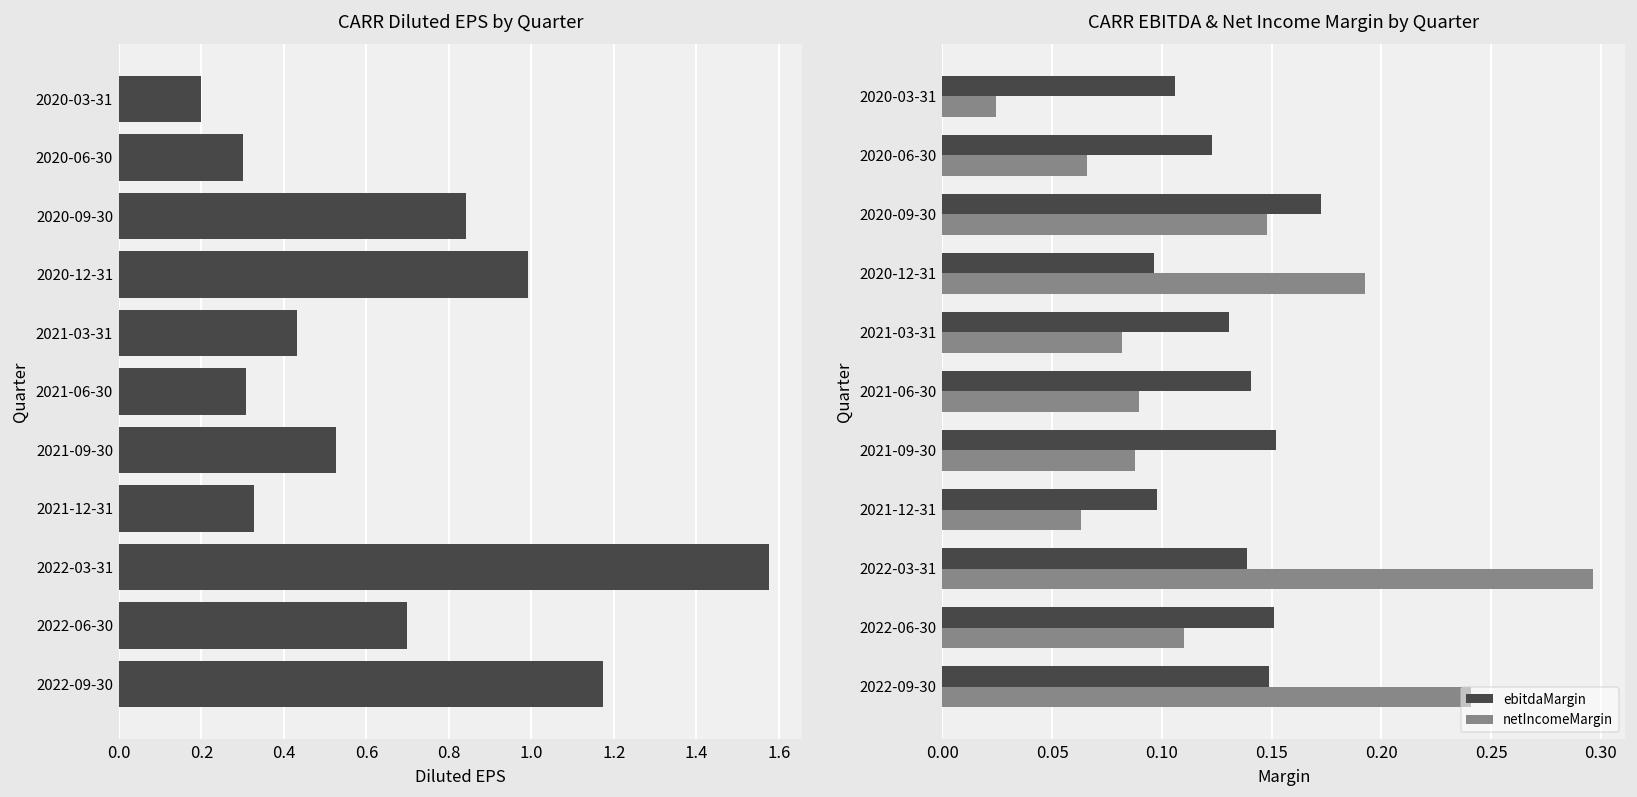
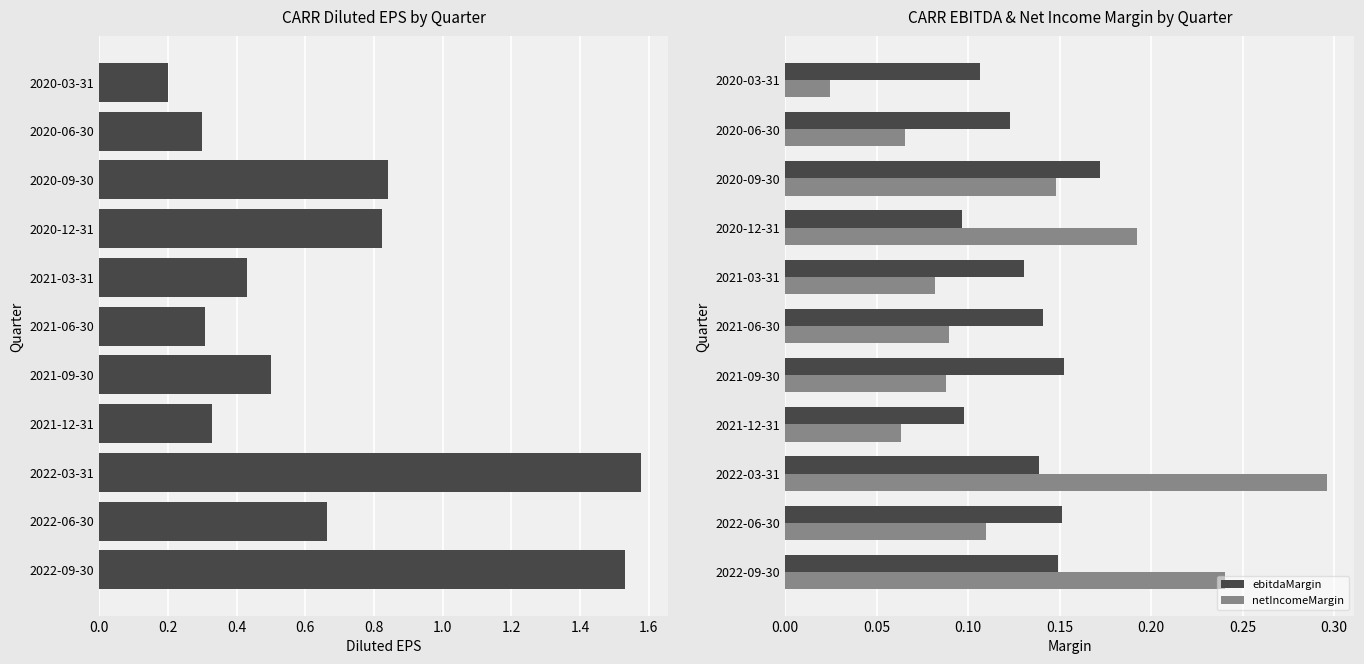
  {
    "CARR Diluted EPS by Quarter": {
      "2020-03-31": 0.20,
      "2020-06-30": 0.30,
      "2020-09-30": 0.84,
-     "2020-12-31": 0.99,
+     "2020-12-31": 0.82,
      "2021-03-31": 0.43,
      "2021-06-30": 0.31,
-     "2021-09-30": 0.53,
+     "2021-09-30": 0.50,
      "2021-12-31": 0.33,
      "2022-03-31": 1.58,
-     "2022-06-30": 0.70,
-     "2022-09-30": 1.17
+     "2022-06-30": 0.66,
+     "2022-09-30": 1.53
    },
    "CARR EBITDA & Net Income Margin by Quarter": {
      "ebitdaMargin": {
        "2020-03-31": 0.106,
        "2020-06-30": 0.123,
        "2020-09-30": 0.172,
        "2020-12-31": 0.096,
        "2021-03-31": 0.130,
        "2021-06-30": 0.141,
        "2021-09-30": 0.152,
        "2021-12-31": 0.098,
        "2022-03-31": 0.139,
        "2022-06-30": 0.151,
        "2022-09-30": 0.149
      },
      "netIncomeMargin": {
        "2020-03-31": 0.025,
        "2020-06-30": 0.066,
        "2020-09-30": 0.148,
        "2020-12-31": 0.192,
        "2021-03-31": 0.082,
        "2021-06-30": 0.090,
        "2021-09-30": 0.088,
        "2021-12-31": 0.063,
        "2022-03-31": 0.296,
        "2022-06-30": 0.110
      }
    }
  }
